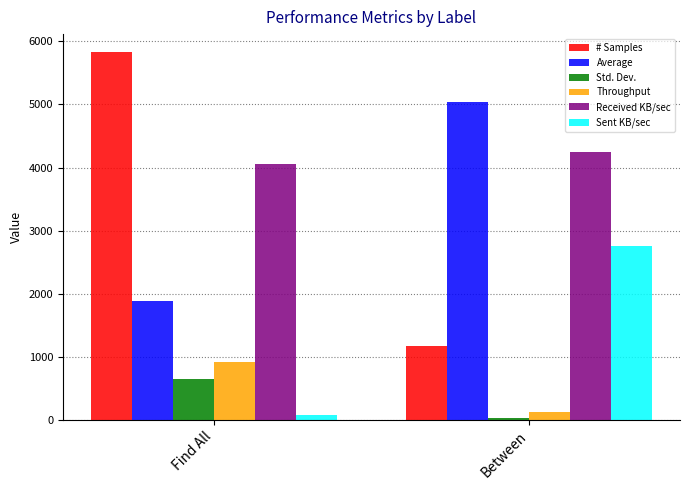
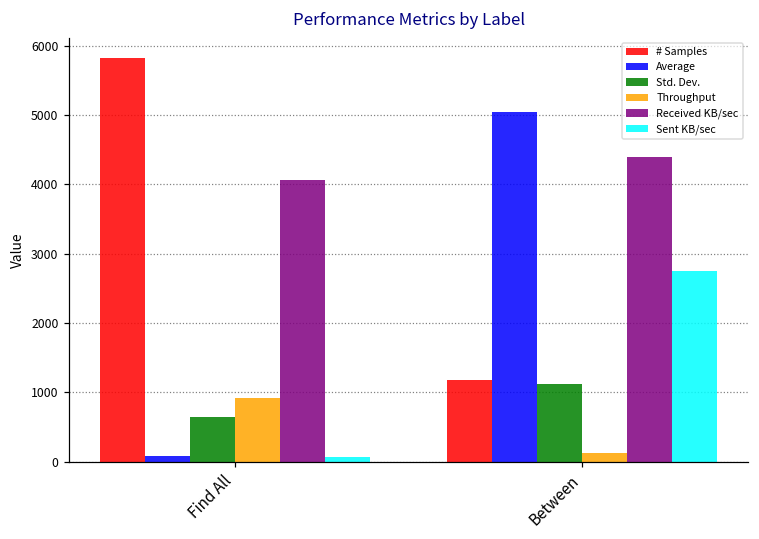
  {
    "# Samples": {
      "Find All": 5800,
      "Between": 1200
    },
    "Average": {
-     "Find All": 1900,
+     "Find All": 100,
      "Between": 5000
    },
    "Std. Dev.": {
      "Find All": 600,
-     "Between": 0
+     "Between": 1100
    },
    "Throughput": {
      "Find All": 900,
      "Between": 100
    },
    "Received KB/sec": {
      "Find All": 4100,
-     "Between": 4200
+     "Between": 4400
    },
    "Sent KB/sec": {
      "Find All": 100,
      "Between": 2800
    }
  }
